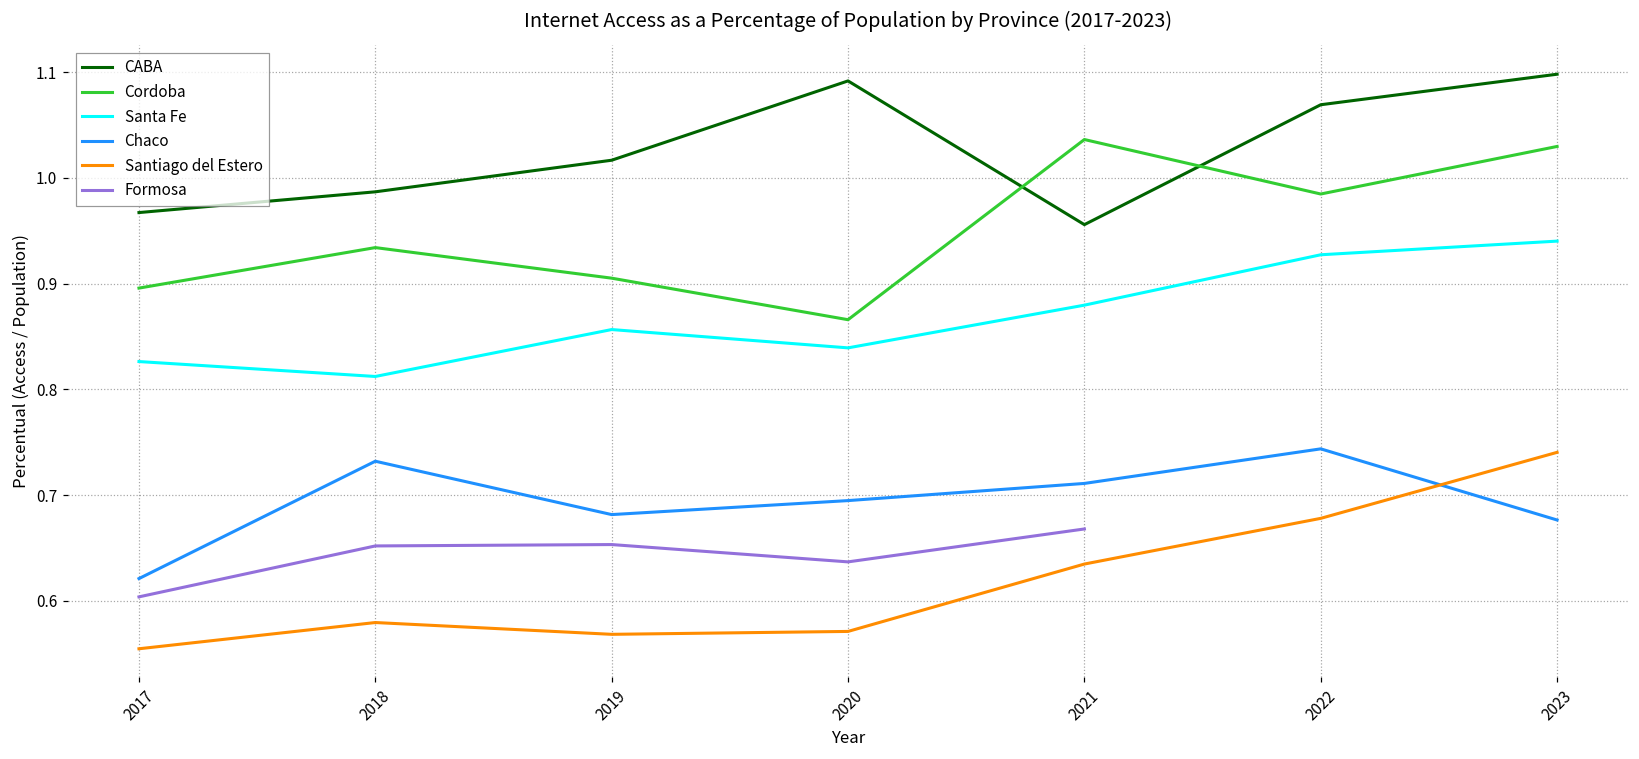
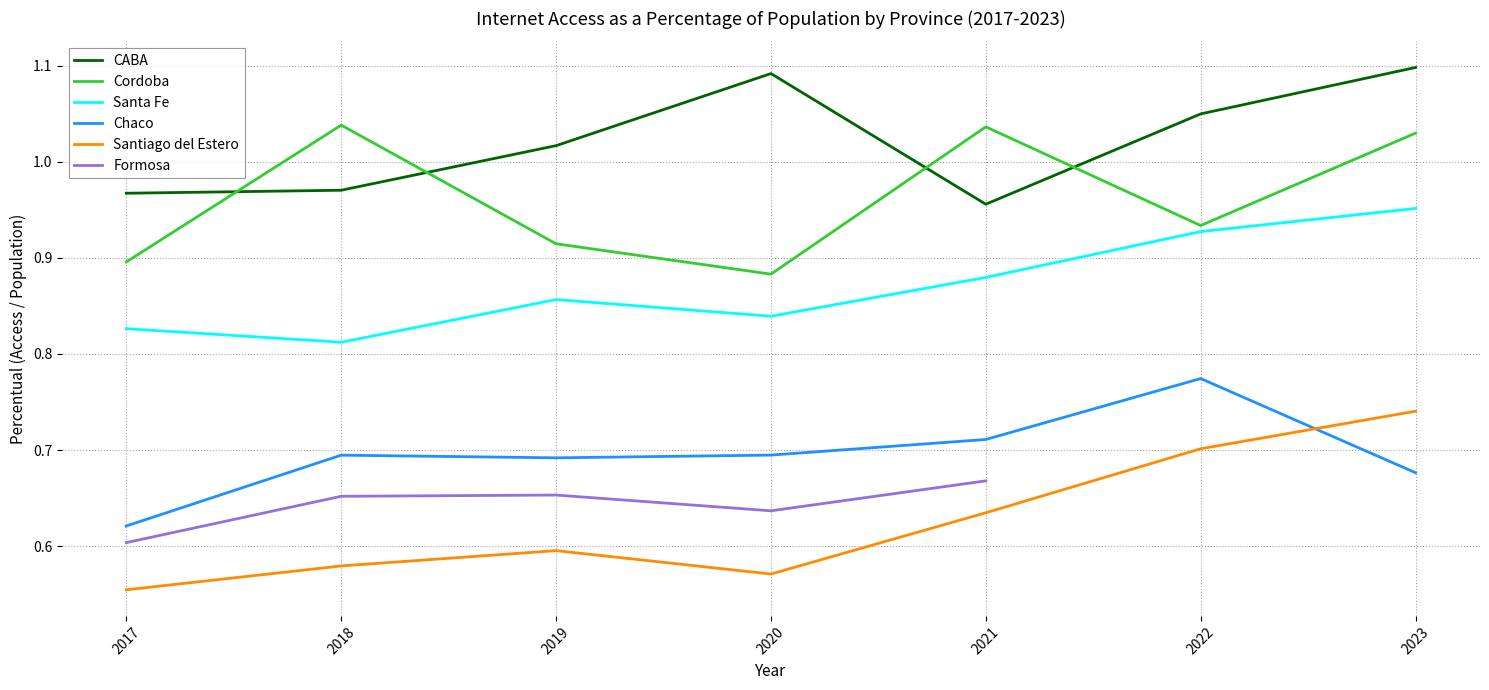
  {
    "CABA": {
      "2017": 0.97,
-     "2018": 0.99,
+     "2018": 0.97,
      "2019": 1.02,
      "2020": 1.09,
      "2021": 0.96,
-     "2022": 1.07,
+     "2022": 1.05,
      "2023": 1.10
    },
    "Cordoba": {
      "2017": 0.90,
-     "2018": 0.93,
-     "2019": 0.905,
-     "2020": 0.87,
+     "2018": 1.04,
+     "2019": 0.915,
+     "2020": 0.88,
      "2021": 1.04,
-     "2022": 0.98,
+     "2022": 0.93,
      "2023": 1.03
    },
    "Santa Fe": {
      "2017": 0.83,
      "2018": 0.81,
      "2019": 0.86,
      "2020": 0.84,
      "2021": 0.88,
      "2022": 0.93,
-     "2023": 0.94
+     "2023": 0.95
    },
    "Chaco": {
      "2017": 0.62,
-     "2018": 0.73,
-     "2019": 0.68,
+     "2018": 0.69,
+     "2019": 0.69,
      "2020": 0.69,
      "2021": 0.71,
-     "2022": 0.74,
+     "2022": 0.77,
      "2023": 0.68
    },
    "Santiago del Estero": {
      "2017": 0.55,
      "2018": 0.58,
-     "2019": 0.57,
+     "2019": 0.60,
      "2020": 0.57,
      "2021": 0.63,
-     "2022": 0.68,
+     "2022": 0.70,
      "2023": 0.74
    },
    "Formosa": {
      "2017": 0.60,
      "2018": 0.65,
      "2019": 0.65,
      "2020": 0.64,
      "2021": 0.67
    }
  }
